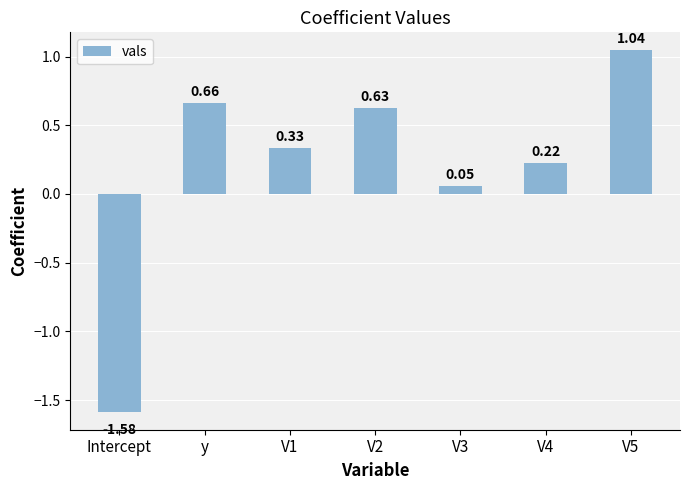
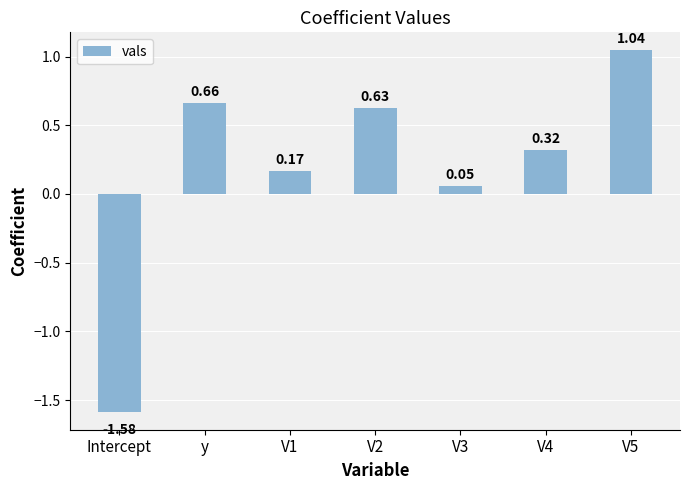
  {
    "Intercept": -1.58,
    "y": 0.66,
-   "V1": 0.33,
+   "V1": 0.17,
    "V2": 0.63,
    "V3": 0.05,
-   "V4": 0.22,
+   "V4": 0.32,
    "V5": 1.04
  }
